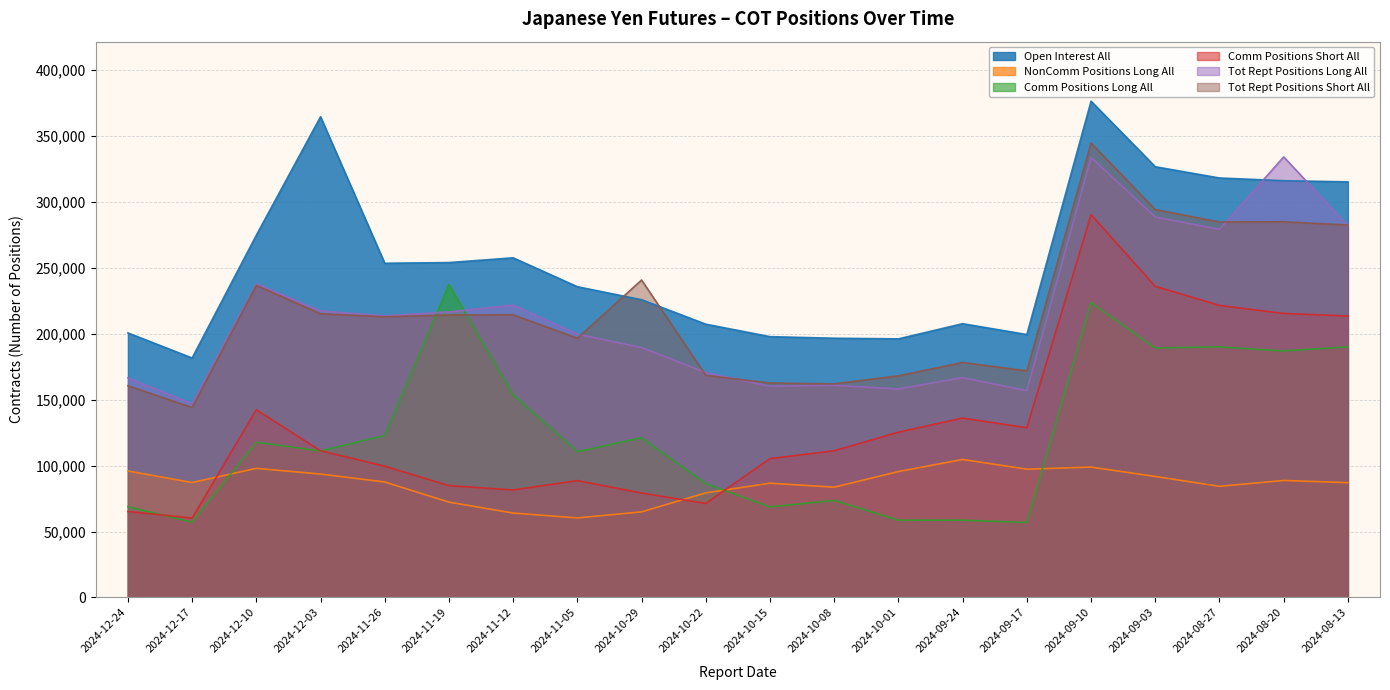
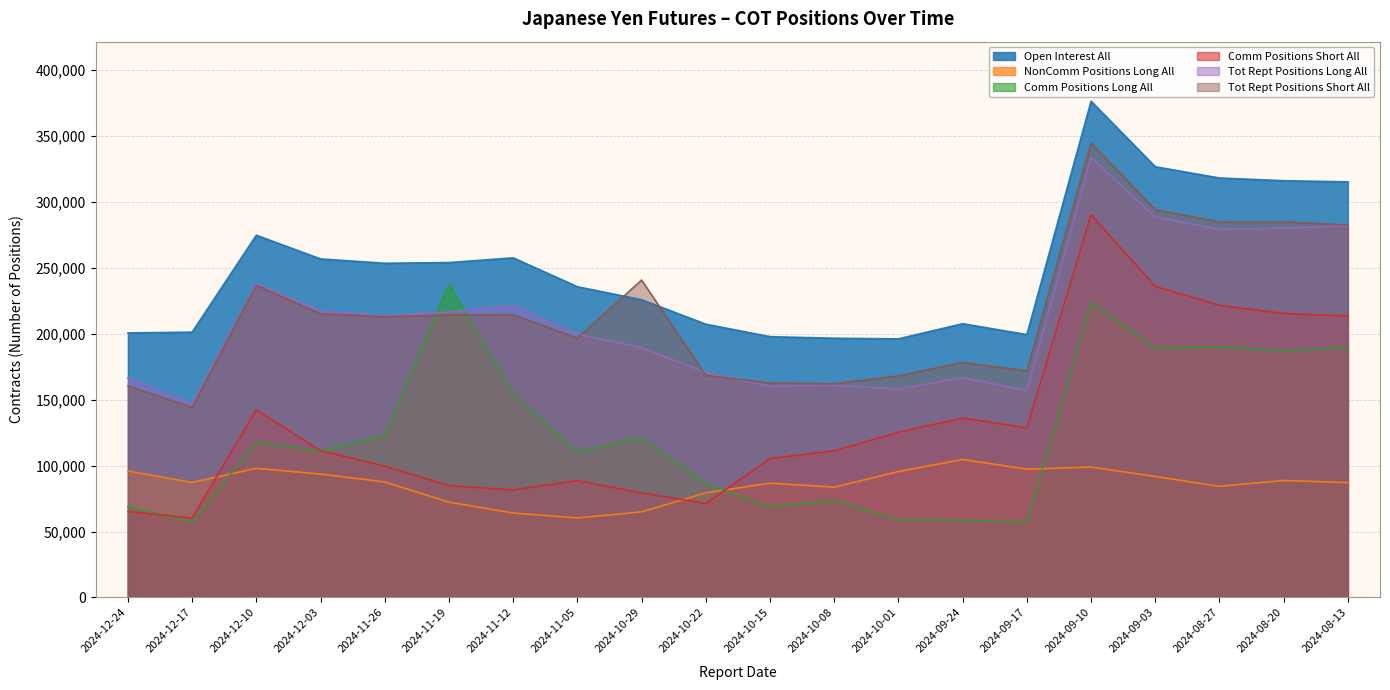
  {
    "Open Interest All": {
      "2024-12-24": "201,000",
-     "2024-12-17": "182,000",
+     "2024-12-17": "201,000",
      "2024-12-10": "275,000",
-     "2024-12-03": "365,000",
+     "2024-12-03": "257,000",
      "2024-11-26": "254,000",
      "2024-11-19": "254,000",
      "2024-11-12": "258,000",
      "2024-11-05": "236,000",
      "2024-10-29": "226,000",
      "2024-10-22": "207,000",
      "2024-10-15": "198,000",
      "2024-10-08": "197,000",
      "2024-10-01": "196,000",
      "2024-09-24": "208,000",
      "2024-09-17": "199,000",
      "2024-09-10": "377,000",
      "2024-09-03": "327,000",
      "2024-08-27": "318,000",
      "2024-08-20": "316,000",
      "2024-08-13": "315,000"
    },
    "NonComm Positions Long All": {
      "2024-12-24": "96,000",
      "2024-12-17": "87,000",
      "2024-12-10": "98,000",
      "2024-12-03": "94,000",
      "2024-11-26": "88,000",
      "2024-11-19": "72,000",
      "2024-11-12": "64,000",
      "2024-11-05": "60,000",
      "2024-10-29": "65,000",
      "2024-10-22": "79,000",
      "2024-10-15": "87,000",
      "2024-10-08": "84,000",
      "2024-10-01": "96,000",
      "2024-09-24": "105,000",
      "2024-09-17": "97,000",
      "2024-09-10": "99,000",
      "2024-09-03": "92,000",
      "2024-08-27": "84,000",
      "2024-08-20": "89,000",
      "2024-08-13": "87,000"
    },
    "Comm Positions Long All": {
      "2024-12-24": "69,000",
      "2024-12-17": "57,000",
      "2024-12-10": "118,000",
      "2024-11-26": "123,000",
      "2024-11-19": "237,000",
      "2024-11-12": "154,000",
      "2024-11-05": "111,000",
      "2024-10-29": "121,000",
      "2024-10-22": "86,000",
      "2024-10-15": "69,000",
      "2024-10-08": "74,000",
      "2024-10-01": "59,000",
      "2024-09-24": "59,000",
      "2024-09-17": "57,000",
      "2024-09-10": "224,000",
      "2024-09-03": "189,000",
      "2024-08-27": "190,000",
      "2024-08-20": "187,000",
      "2024-08-13": "190,000"
    },
    "Comm Positions Short All": {
      "2024-12-24": "65,000",
      "2024-12-17": "60,000",
      "2024-12-10": "142,000",
      "2024-11-26": "100,000",
      "2024-11-19": "85,000",
      "2024-11-12": "82,000",
      "2024-11-05": "89,000",
      "2024-10-29": "79,000",
      "2024-10-22": "71,000",
      "2024-10-15": "105,000",
      "2024-10-08": "111,000",
      "2024-10-01": "125,000",
      "2024-09-24": "136,000",
      "2024-09-17": "129,000",
      "2024-09-10": "290,000",
      "2024-09-03": "236,000",
      "2024-08-27": "222,000",
      "2024-08-20": "215,000",
      "2024-08-13": "214,000"
    },
    "Tot Rept Positions Long All": {
      "2024-12-24": "167,000",
      "2024-12-17": "147,000",
      "2024-12-03": "217,000",
      "2024-11-19": "217,000",
      "2024-11-12": "222,000",
      "2024-11-05": "200,000",
      "2024-10-29": "190,000",
      "2024-10-22": "171,000",
      "2024-10-15": "160,000",
      "2024-10-01": "158,000",
      "2024-09-24": "167,000",
      "2024-09-17": "157,000",
      "2024-09-10": "334,000",
      "2024-09-03": "289,000",
      "2024-08-27": "279,000",
-     "2024-08-20": "334,000"
+     "2024-08-20": "280,000"
    },
    "Tot Rept Positions Short All": {
      "2024-12-24": "161,000",
      "2024-12-17": "144,000",
      "2024-12-03": "215,000",
      "2024-11-19": "214,000",
      "2024-11-12": "215,000",
      "2024-11-05": "197,000",
      "2024-10-29": "241,000",
      "2024-10-22": "168,000",
      "2024-10-15": "163,000",
      "2024-10-01": "168,000",
      "2024-09-24": "178,000",
      "2024-09-17": "172,000",
      "2024-09-10": "345,000",
      "2024-09-03": "294,000",
      "2024-08-27": "285,000",
      "2024-08-20": "285,000"
    }
  }
